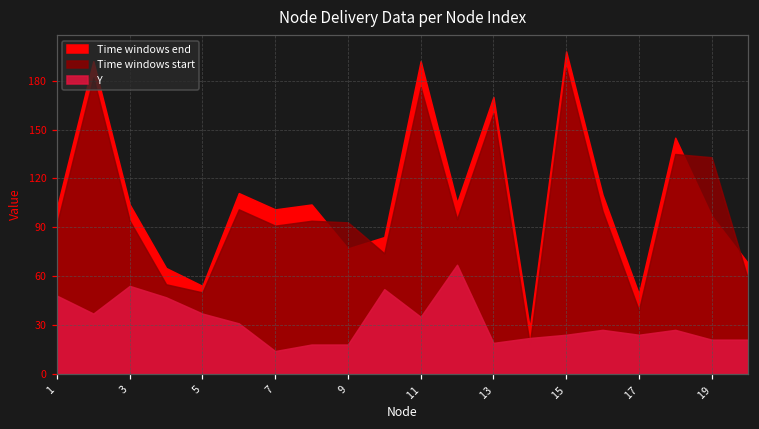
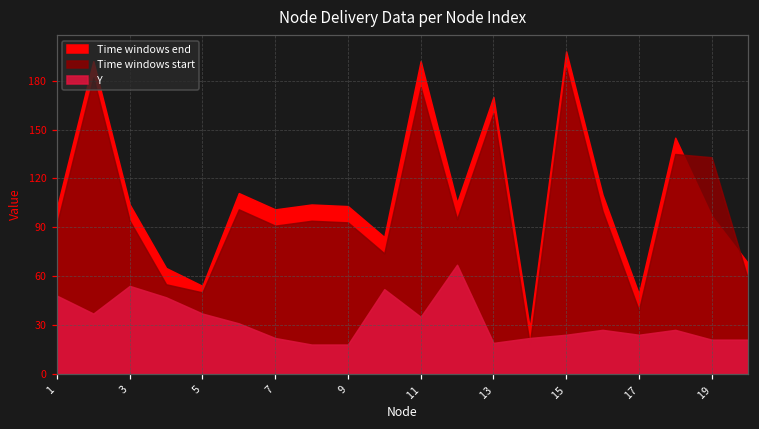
  {
    "Time windows end": {
      "1": 102,
      "3": 104,
      "5": 54,
      "7": 101,
-     "9": 77,
+     "9": 103,
      "11": 192,
      "13": 170,
      "15": 198,
      "17": 49,
      "19": 97
    },
    "Time windows start": {
      "1": 92,
      "3": 94,
      "5": 50,
      "7": 91,
      "9": 93,
      "11": 176,
      "13": 160,
      "15": 188,
      "17": 39,
      "19": 133
    },
    "Y": {
      "1": 48,
      "3": 54,
      "5": 37,
-     "7": 14,
+     "7": 22,
      "9": 18,
      "11": 35,
      "13": 19,
      "15": 24,
      "17": 24,
      "19": 21
    }
  }
